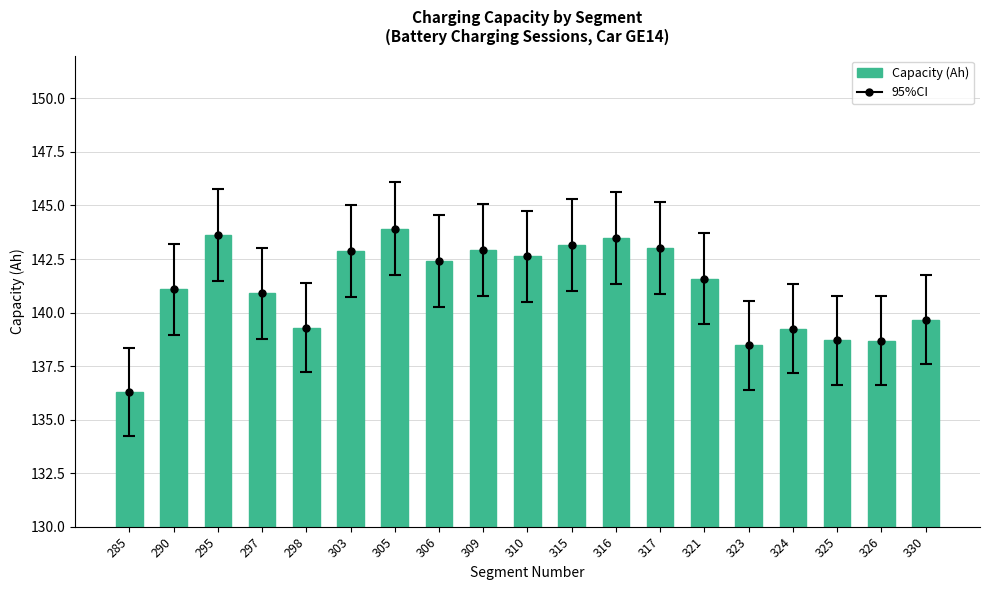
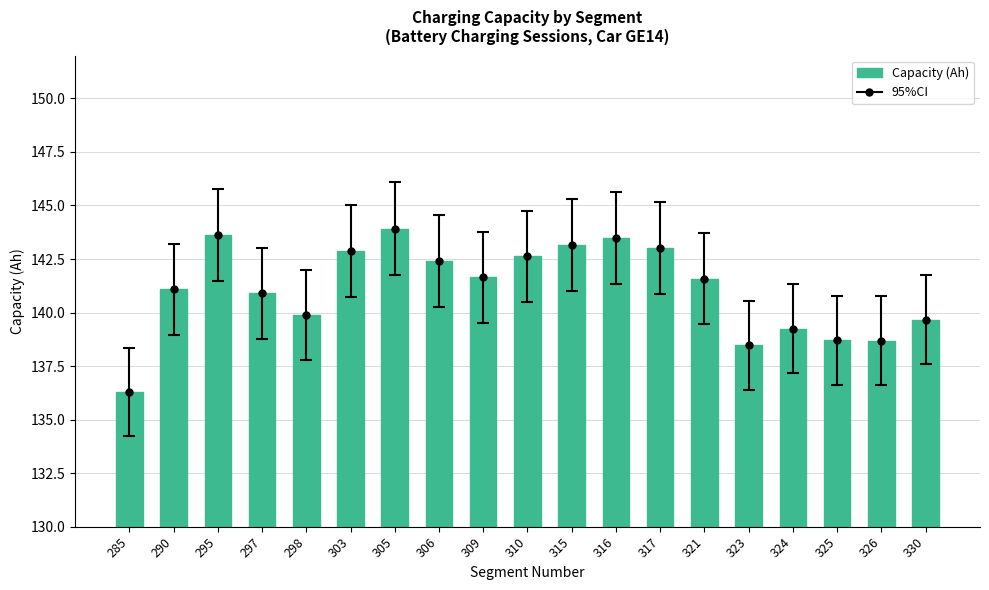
  {
    "Capacity (Ah)": {
      "285": 136.3,
      "290": 141.1,
      "295": 143.6,
      "297": 140.9,
-     "298": 139.3,
+     "298": 139.9,
      "303": 142.9,
      "305": 143.9,
      "306": 142.4,
-     "309": 142.9,
+     "309": 141.7,
      "310": 142.6,
      "315": 143.1,
      "316": 143.5,
      "317": 143.0,
      "321": 141.6,
      "323": 138.5,
      "324": 139.2,
      "325": 138.7,
      "326": 138.7,
      "330": 139.7
    }
  }
